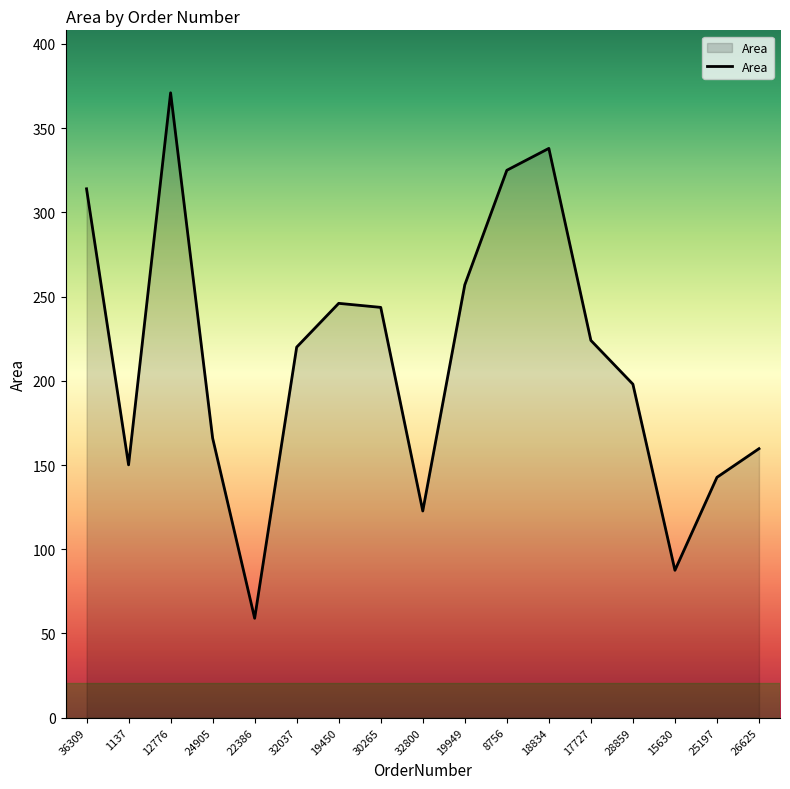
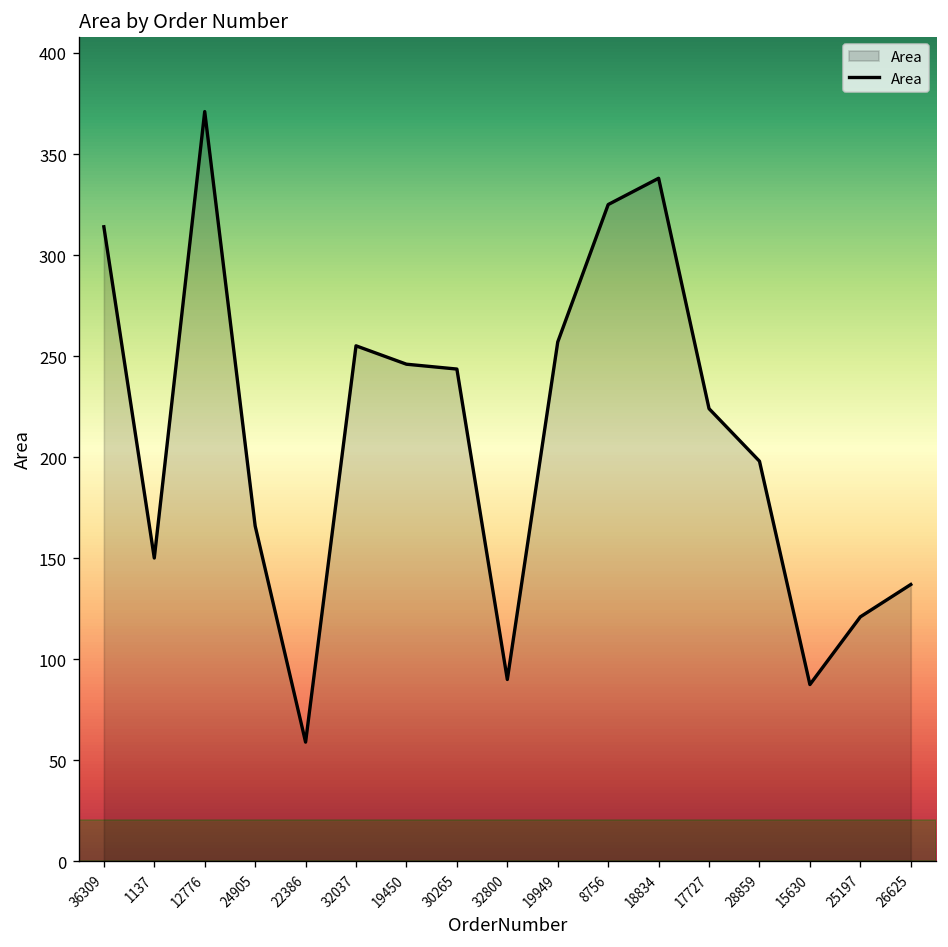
  {
    "36309": 314,
    "1137": 150,
    "12776": 371,
    "24905": 166,
    "22386": 59,
-   "32037": 220,
+   "32037": 255,
    "19450": 246,
    "30265": 244,
-   "32800": 123,
+   "32800": 90,
    "19949": 257,
    "8756": 325,
    "18834": 338,
    "17727": 224,
    "28859": 198,
    "15630": 88,
-   "25197": 143,
-   "26625": 160
+   "25197": 121,
+   "26625": 137
  }
